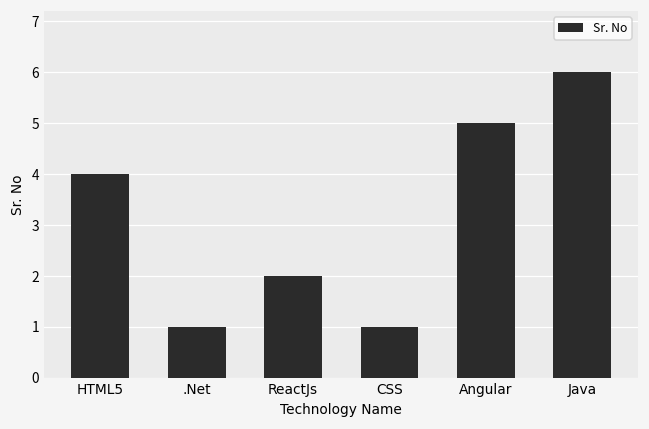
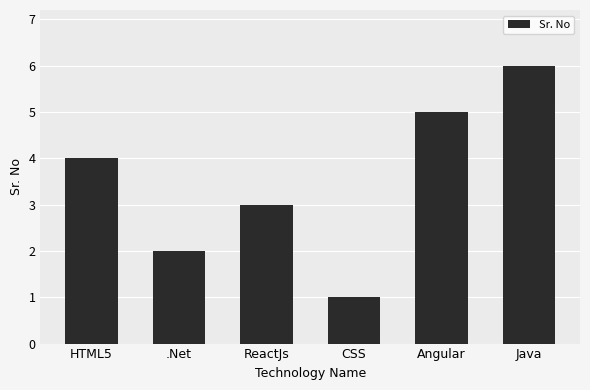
  {
    "HTML5": 4,
-   ".Net": 1,
-   "ReactJs": 2,
+   ".Net": 2,
+   "ReactJs": 3,
    "CSS": 1,
    "Angular": 5,
    "Java": 6
  }
